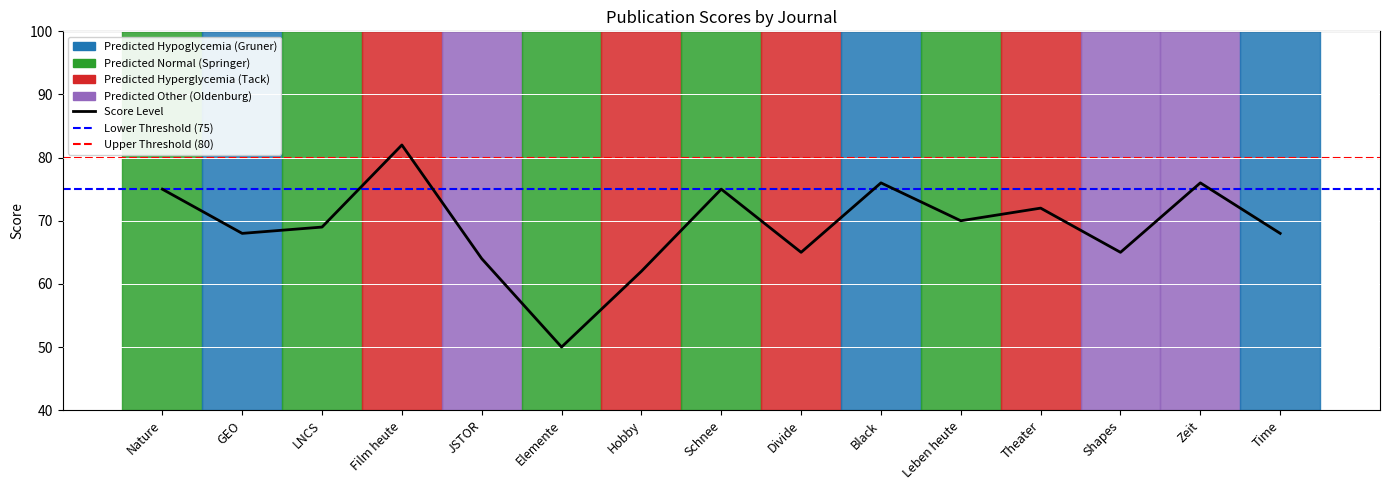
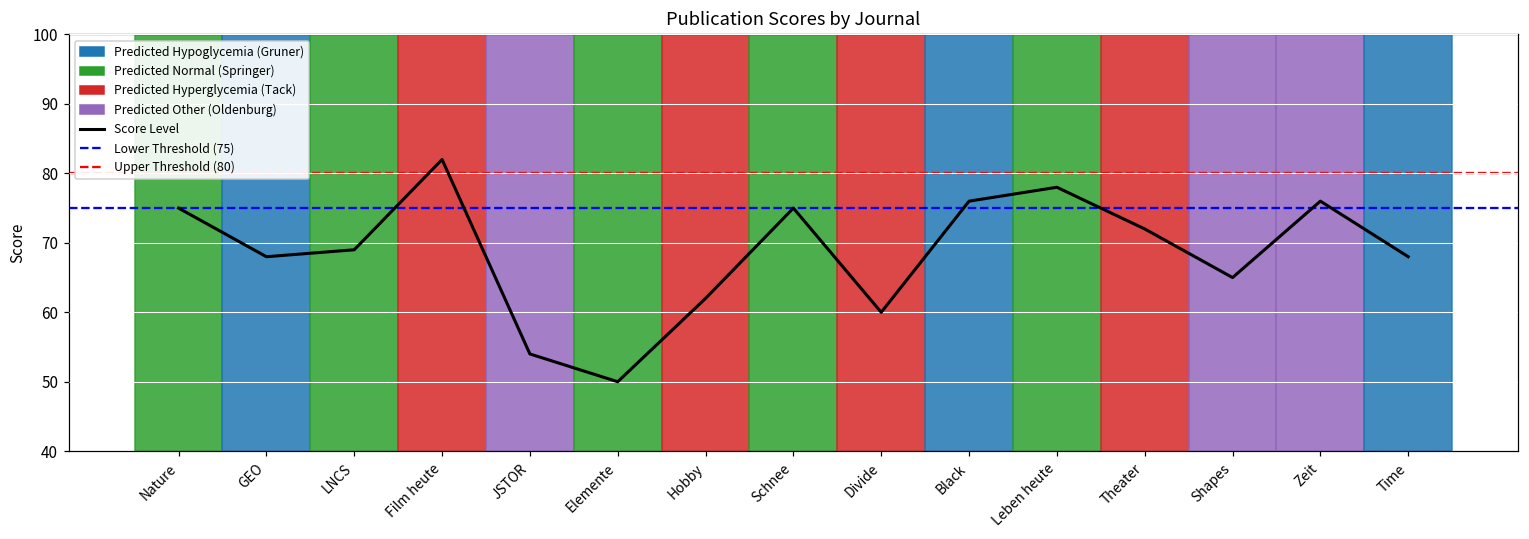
  {
    "Nature": 75,
    "GEO": 68,
    "LNCS": 69,
    "Film heute": 82,
-   "JSTOR": 64,
+   "JSTOR": 54,
    "Elemente": 50,
    "Hobby": 62,
    "Schnee": 75,
-   "Divide": 65,
+   "Divide": 60,
    "Black": 76,
-   "Leben heute": 70,
+   "Leben heute": 78,
    "Theater": 72,
    "Shapes": 65,
    "Zeit": 76,
    "Time": 68
  }
